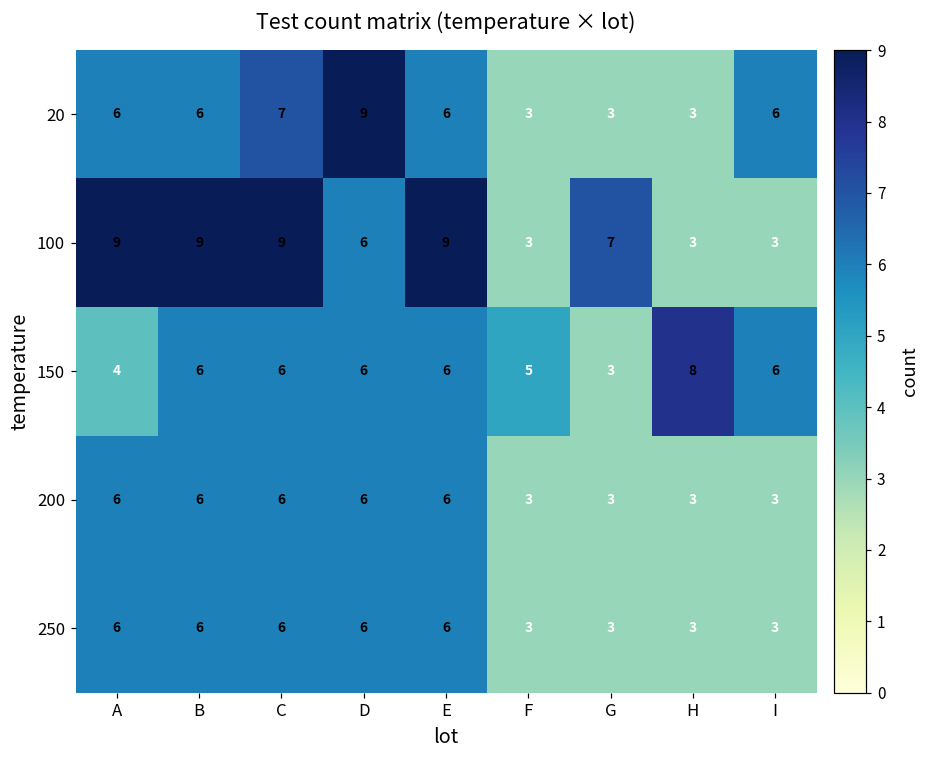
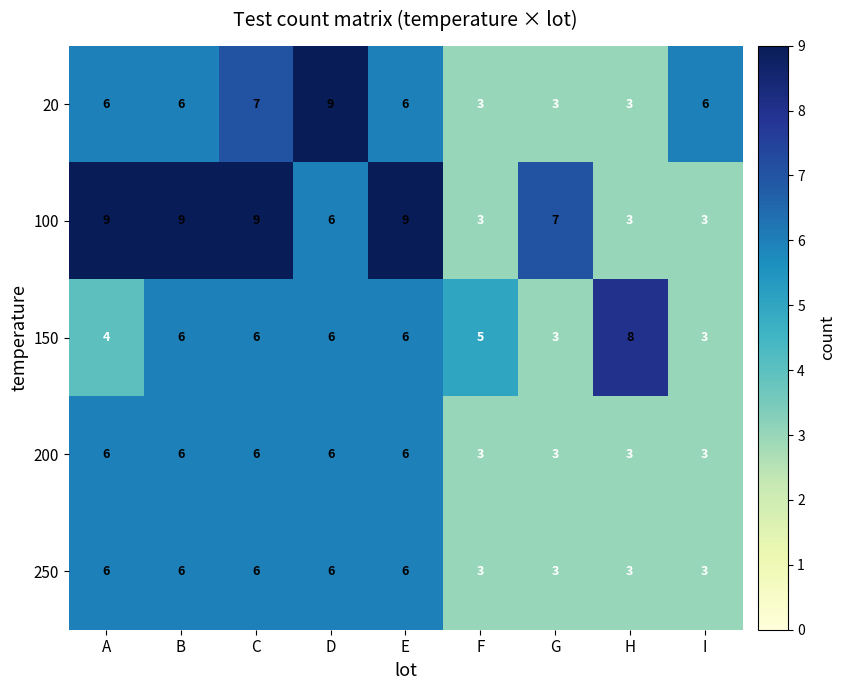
  {
    "20": {
      "A": 6,
      "B": 6,
      "C": 7,
      "D": 9,
      "E": 6,
      "F": 3,
      "G": 3,
      "H": 3,
      "I": 6
    },
    "100": {
      "A": 9,
      "B": 9,
      "C": 9,
      "D": 6,
      "E": 9,
      "F": 3,
      "G": 7,
      "H": 3,
      "I": 3
    },
    "150": {
      "A": 4,
      "B": 6,
      "C": 6,
      "D": 6,
      "E": 6,
      "F": 5,
      "G": 3,
      "H": 8,
-     "I": 6
+     "I": 3
    },
    "200": {
      "A": 6,
      "B": 6,
      "C": 6,
      "D": 6,
      "E": 6,
      "F": 3,
      "G": 3,
      "H": 3,
      "I": 3
    },
    "250": {
      "A": 6,
      "B": 6,
      "C": 6,
      "D": 6,
      "E": 6,
      "F": 3,
      "G": 3,
      "H": 3,
      "I": 3
    }
  }
